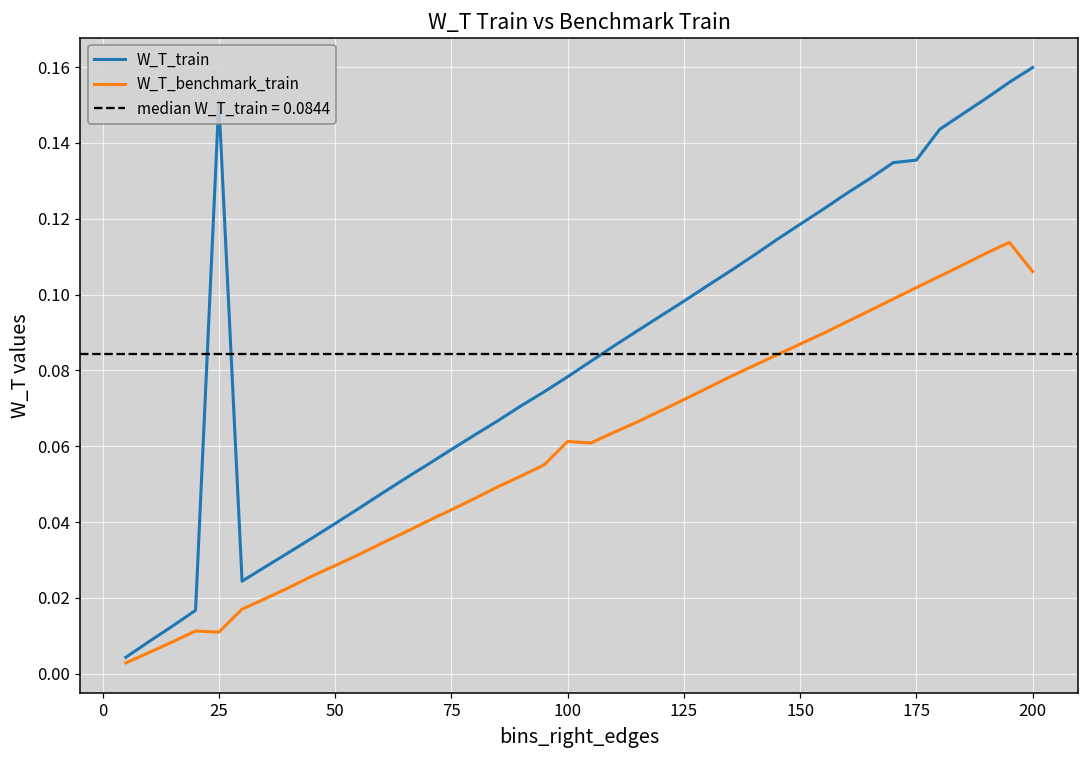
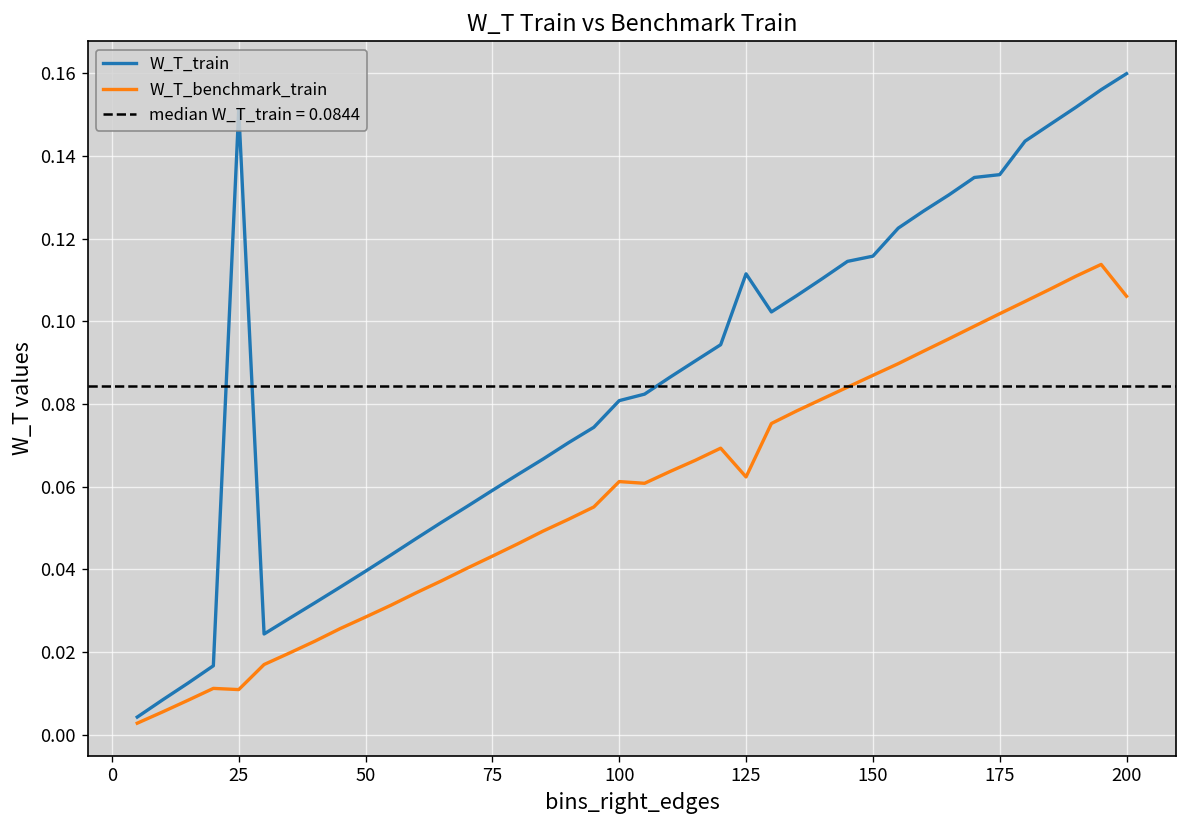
  {
    "W_T_train": {
      "50": 0.040,
      "75": 0.059,
-     "100": 0.078,
-     "125": 0.098,
-     "150": 0.119,
+     "100": 0.081,
+     "125": 0.111,
+     "150": 0.116,
      "175": 0.135,
      "200": 0.160
    },
    "W_T_benchmark_train": {
      "25": 0.011,
      "50": 0.028,
      "75": 0.043,
      "100": 0.061,
-     "125": 0.072,
+     "125": 0.062,
      "150": 0.087,
      "175": 0.102,
      "200": 0.106
    }
  }
